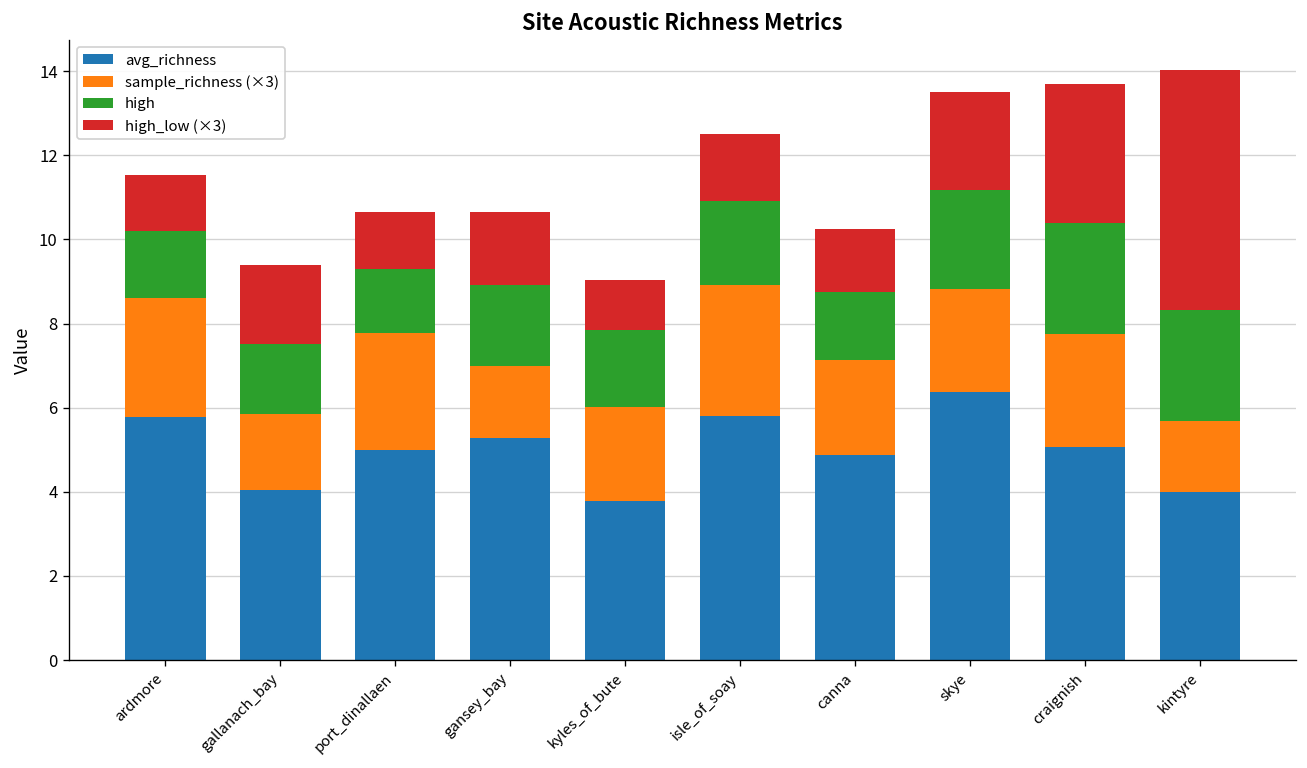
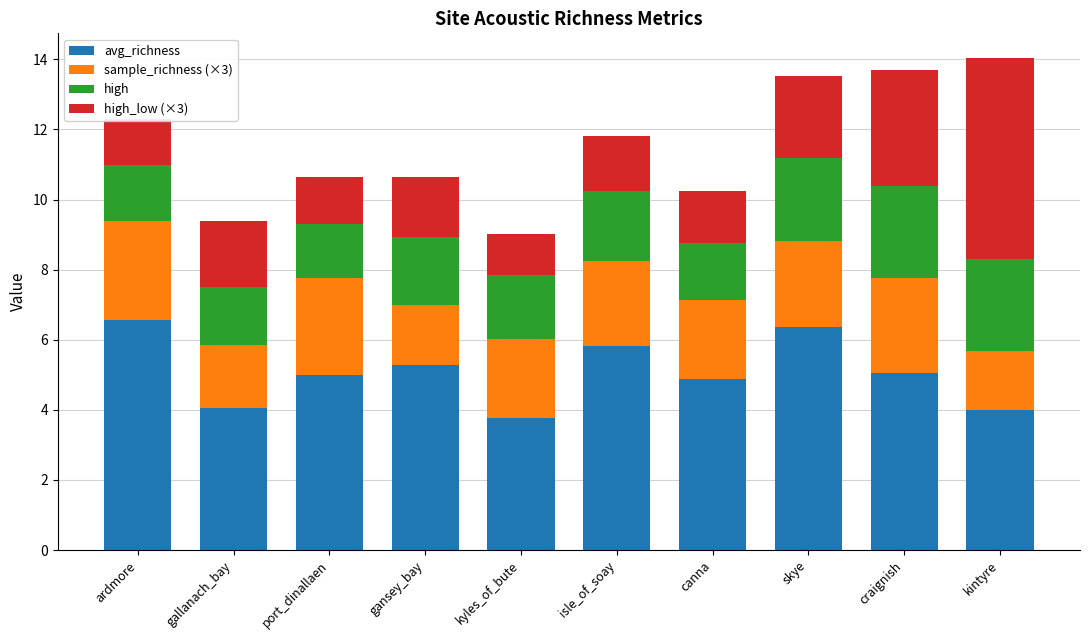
  {
    "avg_richness": {
-     "ardmore": 5.8,
+     "ardmore": 6.6,
      "gallanach_bay": 4.0,
      "port_dinallaen": 5.0,
      "gansey_bay": 5.3,
      "kyles_of_bute": 3.8,
      "isle_of_soay": 5.8,
      "canna": 4.9,
      "skye": 6.4,
      "craignish": 5.1,
      "kintyre": 4.0
    },
    "sample_richness (×3)": {
      "ardmore": 2.8,
      "gallanach_bay": 1.8,
      "port_dinallaen": 2.8,
      "gansey_bay": 1.7,
      "kyles_of_bute": 2.3,
-     "isle_of_soay": 3.1,
+     "isle_of_soay": 2.4,
      "canna": 2.3,
      "skye": 2.4,
      "craignish": 2.7,
      "kintyre": 1.7
    },
    "high": {
      "ardmore": 1.6,
      "gallanach_bay": 1.7,
      "port_dinallaen": 1.5,
      "gansey_bay": 1.9,
      "kyles_of_bute": 1.8,
      "isle_of_soay": 2.0,
      "canna": 1.6,
      "skye": 2.4,
      "craignish": 2.6,
      "kintyre": 2.6
    },
    "high_low (×3)": {
      "gallanach_bay": 1.9,
      "port_dinallaen": 1.3,
      "gansey_bay": 1.7,
      "kyles_of_bute": 1.2,
      "isle_of_soay": 1.6,
      "canna": 1.5,
      "skye": 2.3,
      "craignish": 3.3,
      "kintyre": 5.7
    }
  }
